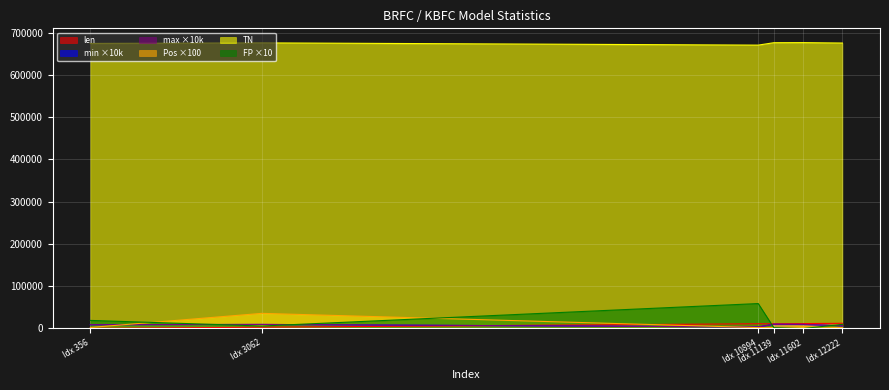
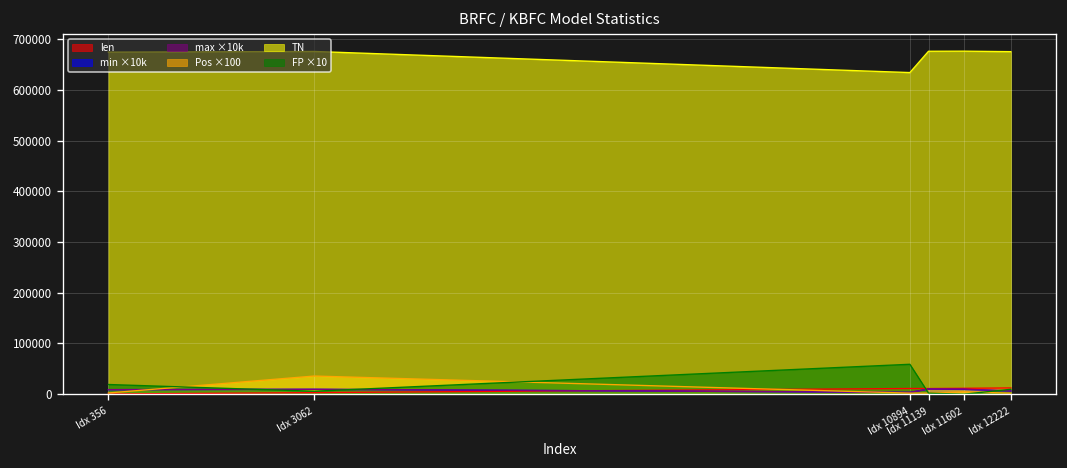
  {
    "len": {
      "Idx 10894": 10000
    },
    "max ×10k": {
      "Idx 356": 10000
    },
    "Pos ×100": {
      "Idx 3062": 40000
    },
    "TN": {
-     "Idx 10894": 670000,
+     "Idx 10894": 630000,
      "Idx 11139": 680000,
      "Idx 11602": 680000,
      "Idx 12222": 680000
    },
    "FP ×10": {
      "Idx 356": 20000,
      "Idx 10894": 60000
    }
  }
